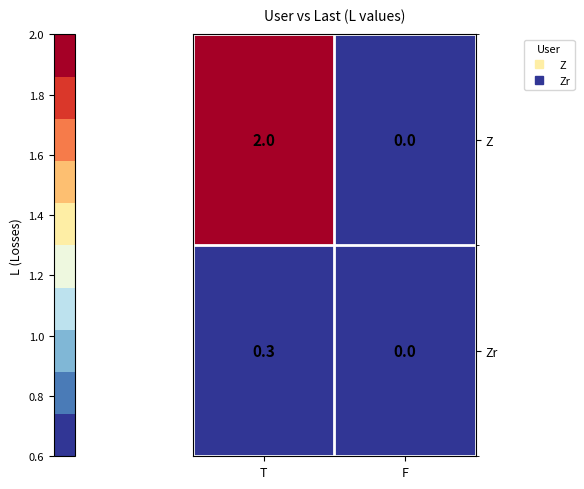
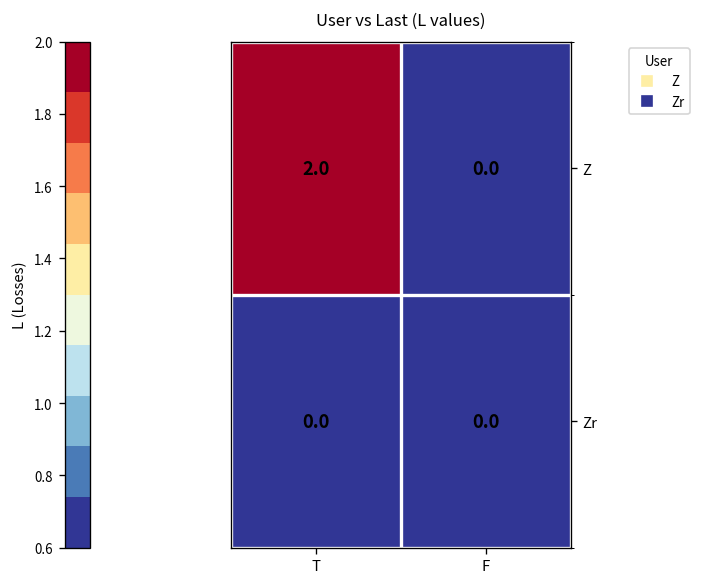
  {
    "Z": {
      "T": 2.0,
      "F": 0.0
    },
    "Zr": {
-     "T": 0.3,
+     "T": 0.0,
      "F": 0.0
    }
  }
